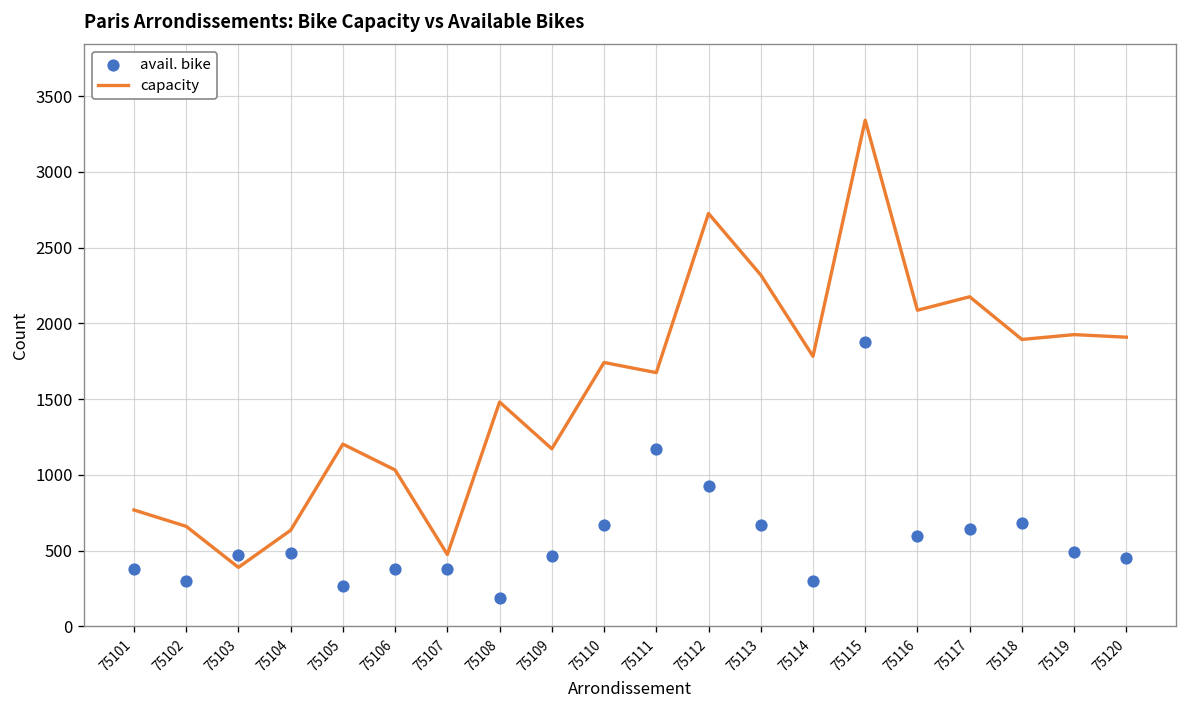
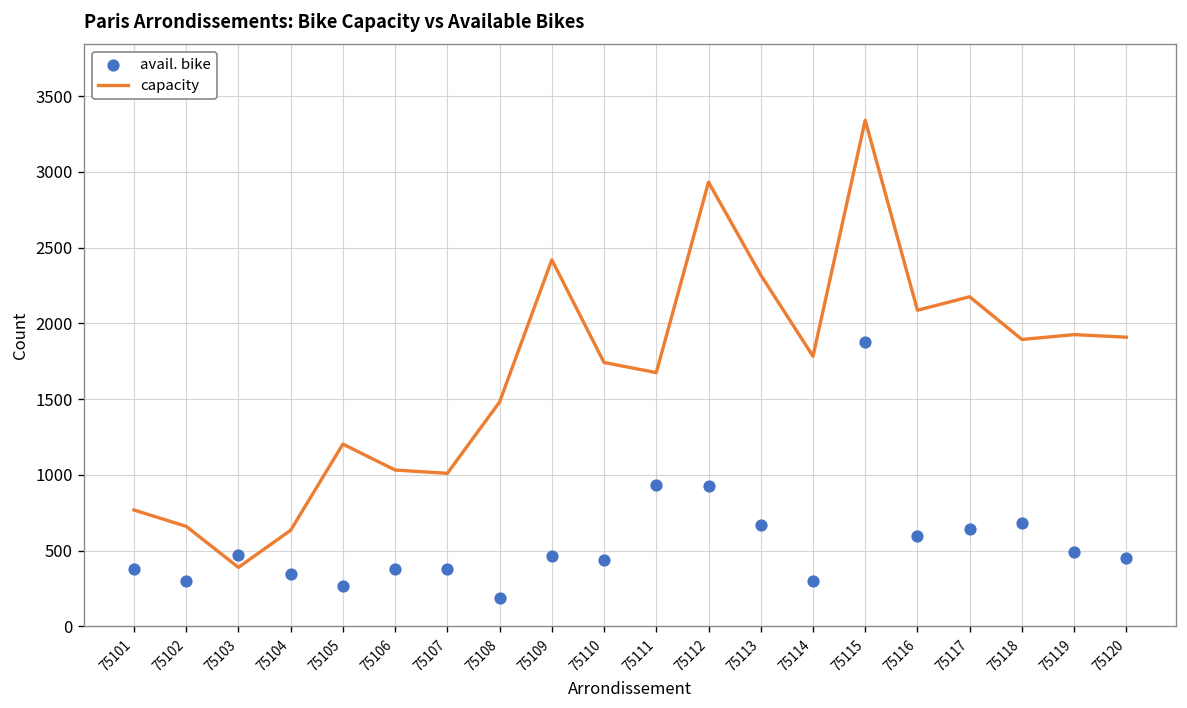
  {
    "capacity": {
      "75101": 770,
      "75102": 660,
      "75103": 390,
      "75104": 630,
      "75105": 1200,
      "75106": 1030,
-     "75107": 470,
+     "75107": 1010,
      "75108": 1480,
-     "75109": 1170,
+     "75109": 2420,
      "75110": 1740,
      "75111": 1680,
-     "75112": 2730,
+     "75112": 2930,
      "75113": 2320,
      "75114": 1780,
      "75115": 3340,
      "75116": 2090,
      "75117": 2180,
      "75118": 1890,
      "75119": 1930,
      "75120": 1910
    },
    "avail. bike": {
-     "75104": 480,
-     "75110": 670,
-     "75111": 1170
+     "75104": 350,
+     "75110": 440,
+     "75111": 930
    }
  }
